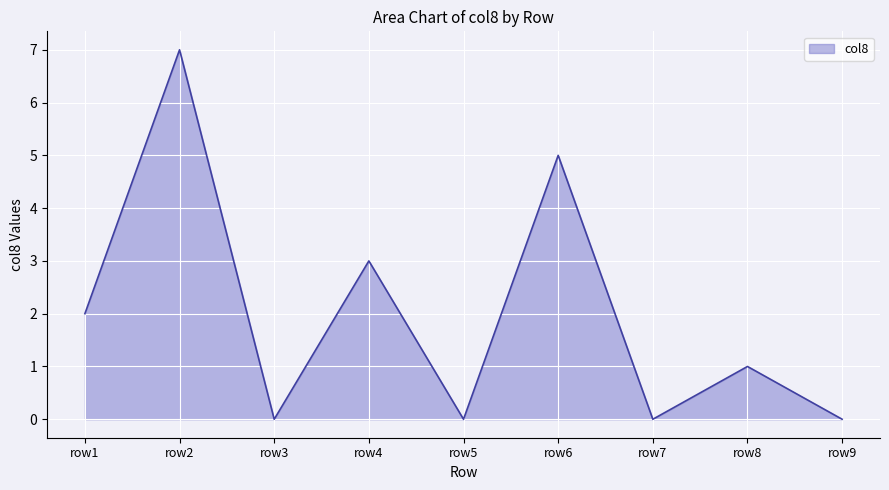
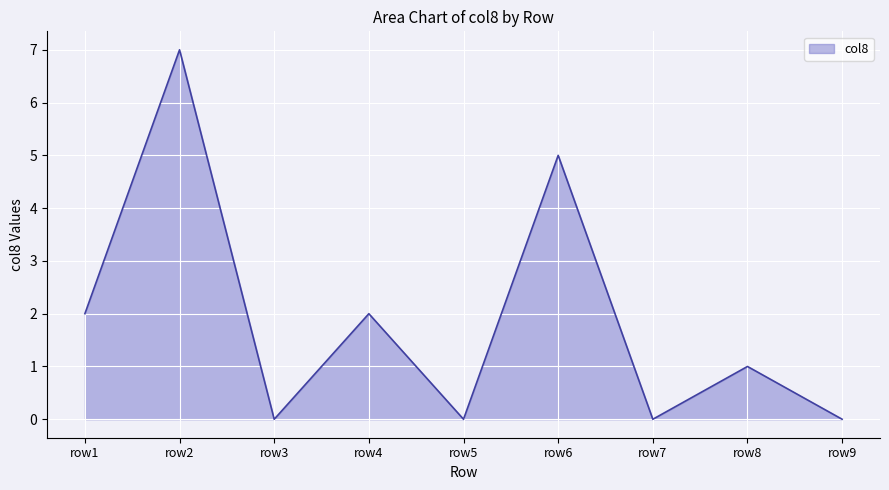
  {
    "row1": 2,
    "row2": 7,
    "row3": 0,
-   "row4": 3,
+   "row4": 2,
    "row5": 0,
    "row6": 5,
    "row7": 0,
    "row8": 1,
    "row9": 0
  }
